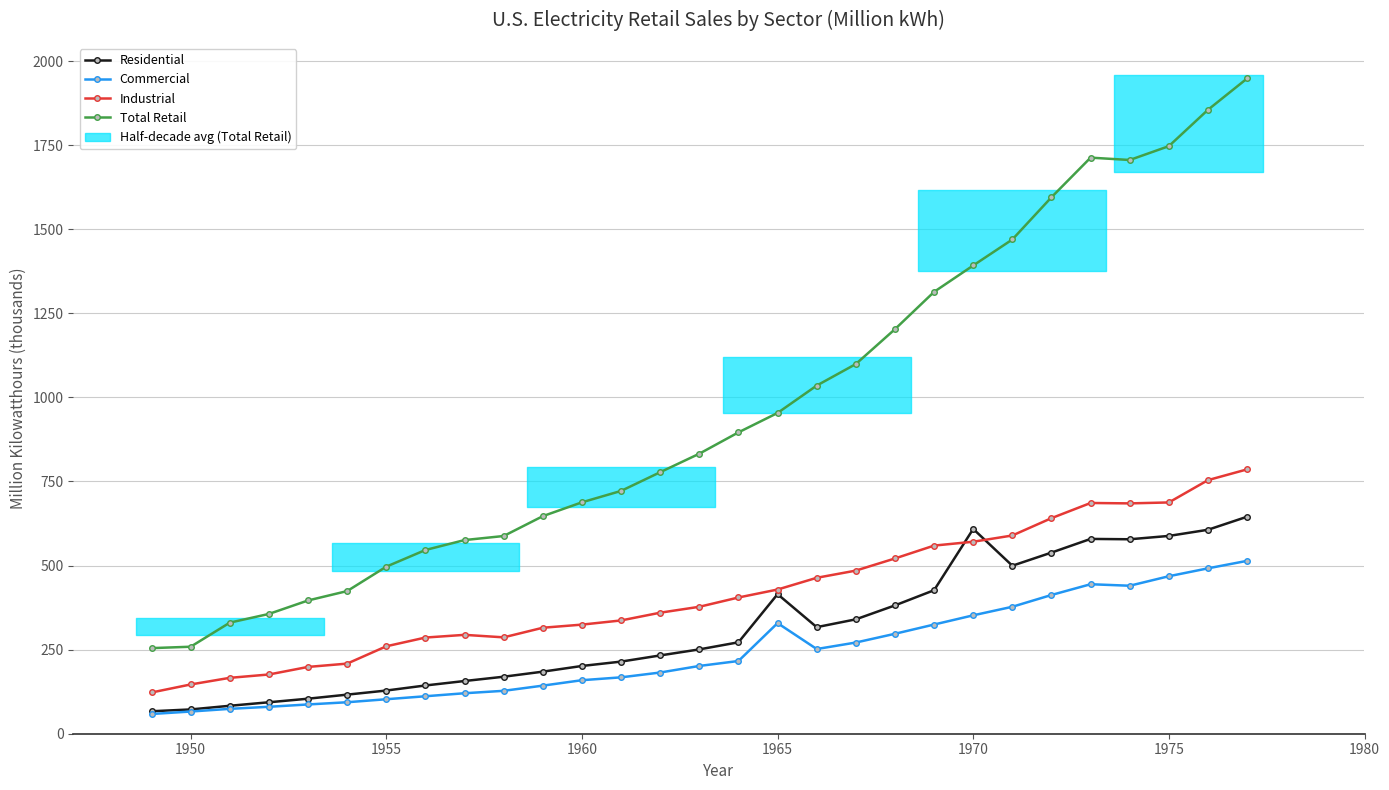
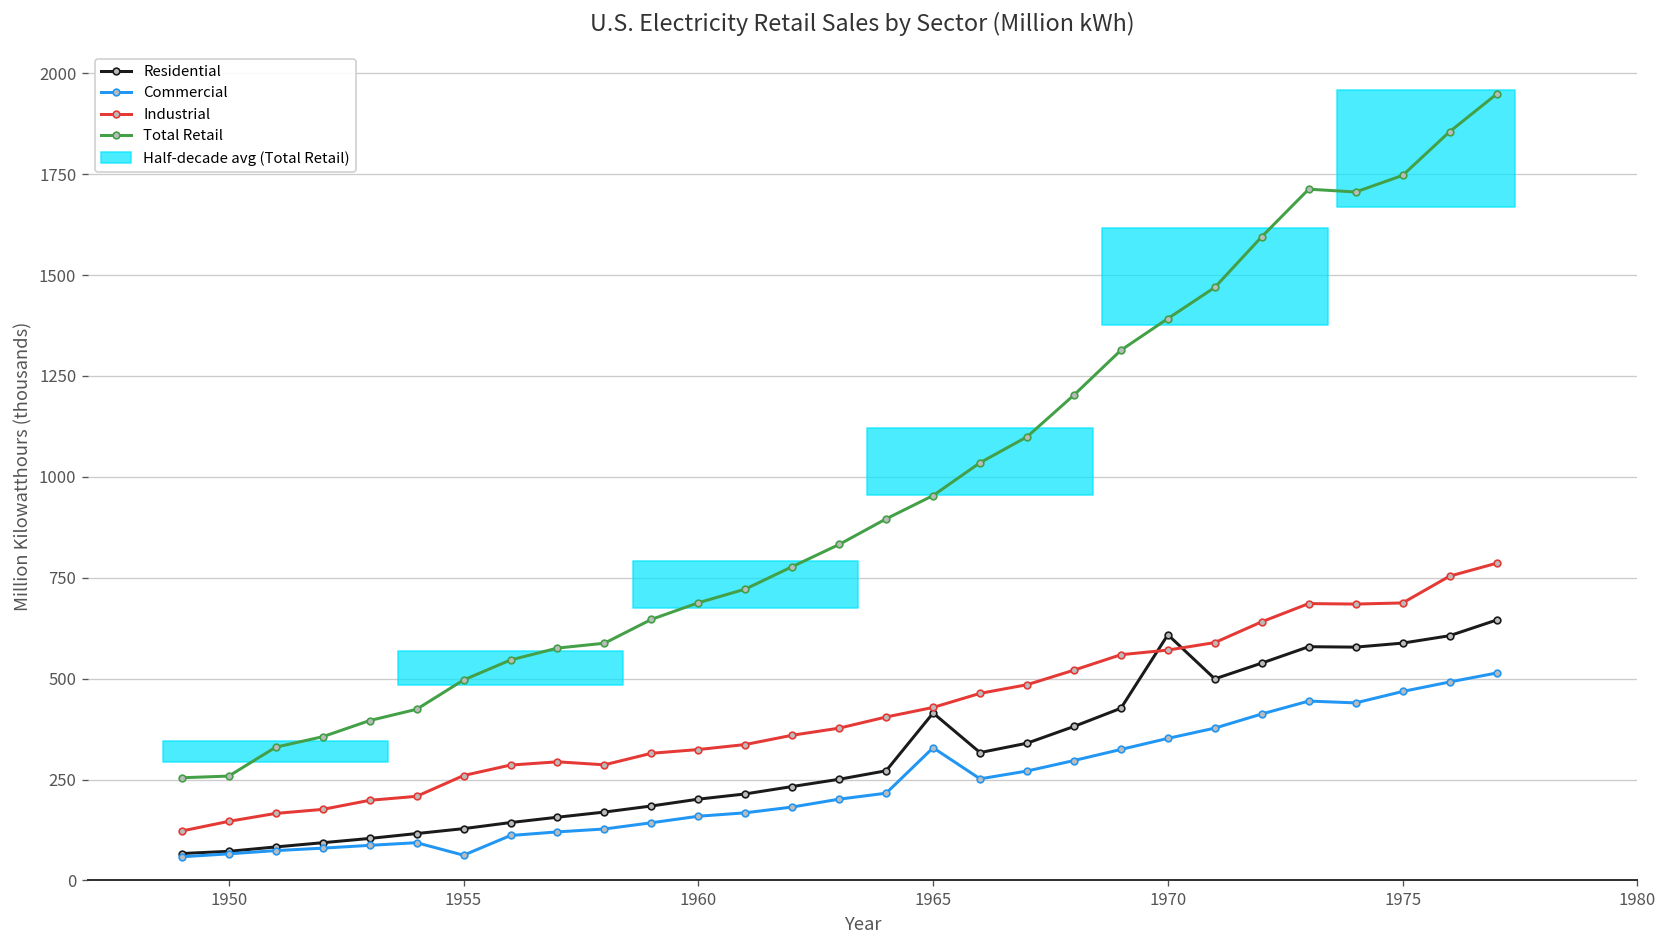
  {
    "Residential": {
      "1955": 130,
      "1960": 200,
      "1965": 410,
      "1970": 610,
      "1975": 590
    },
    "Commercial": {
-     "1955": 100,
+     "1955": 60,
      "1960": 160,
      "1965": 330,
      "1970": 350,
      "1975": 470
    },
    "Industrial": {
      "1950": 150,
      "1955": 260,
      "1960": 320,
      "1965": 430,
      "1970": 570,
      "1975": 690
    },
    "Total Retail": {
      "1950": 260,
      "1955": 500,
      "1960": 690,
      "1965": 950,
      "1970": 1390,
      "1975": 1750
    }
  }
